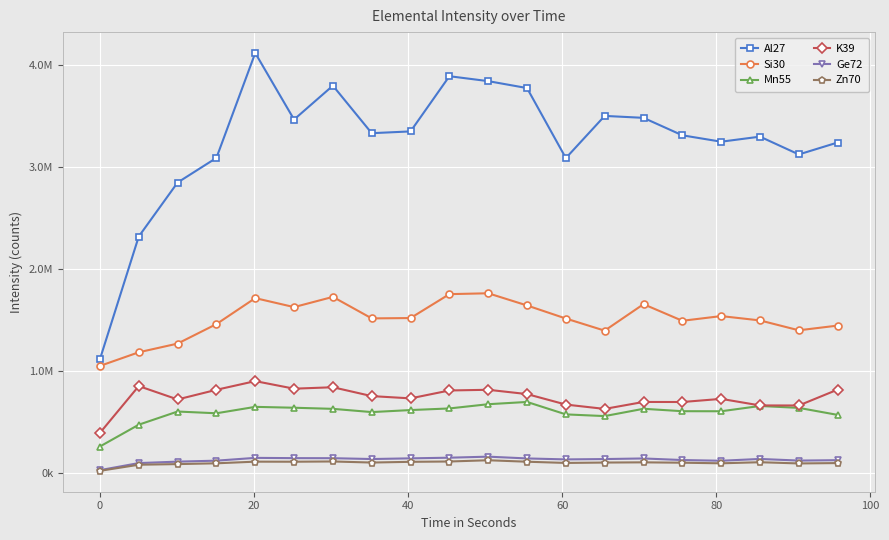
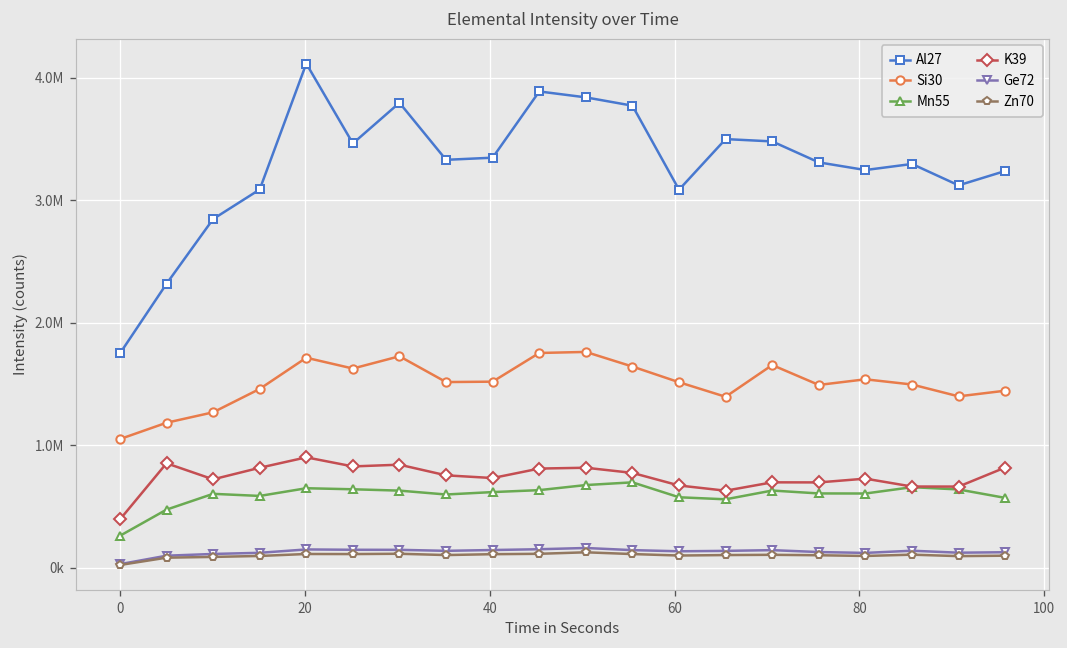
  {
    "Al27": {
-     "0": 1120000
+     "0": 1750000
    },
    "Mn55": {
      "0": 260000
    }
  }
